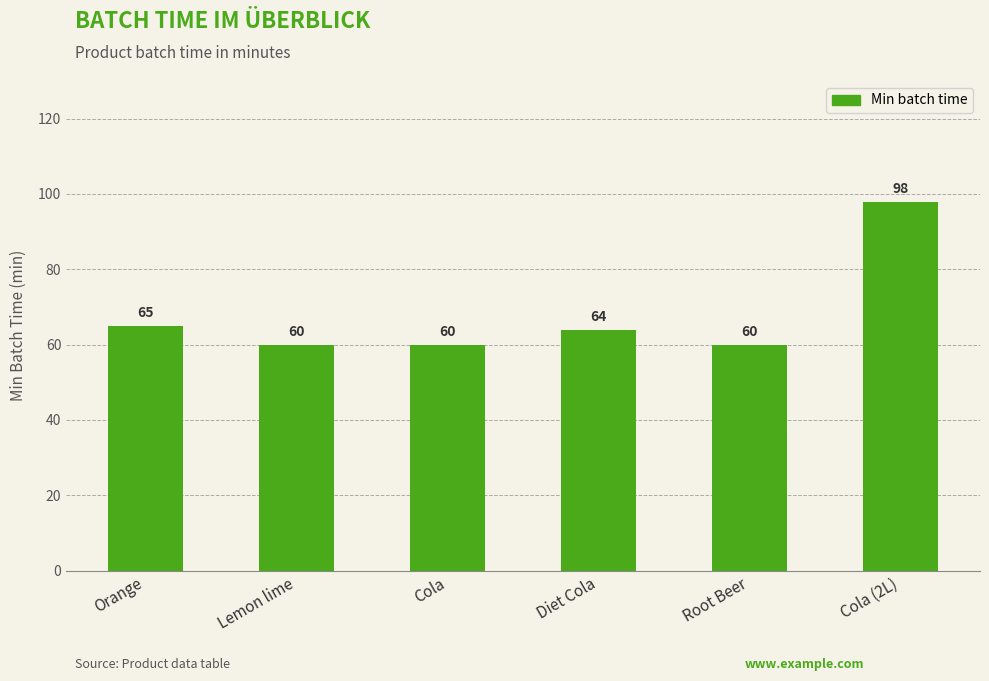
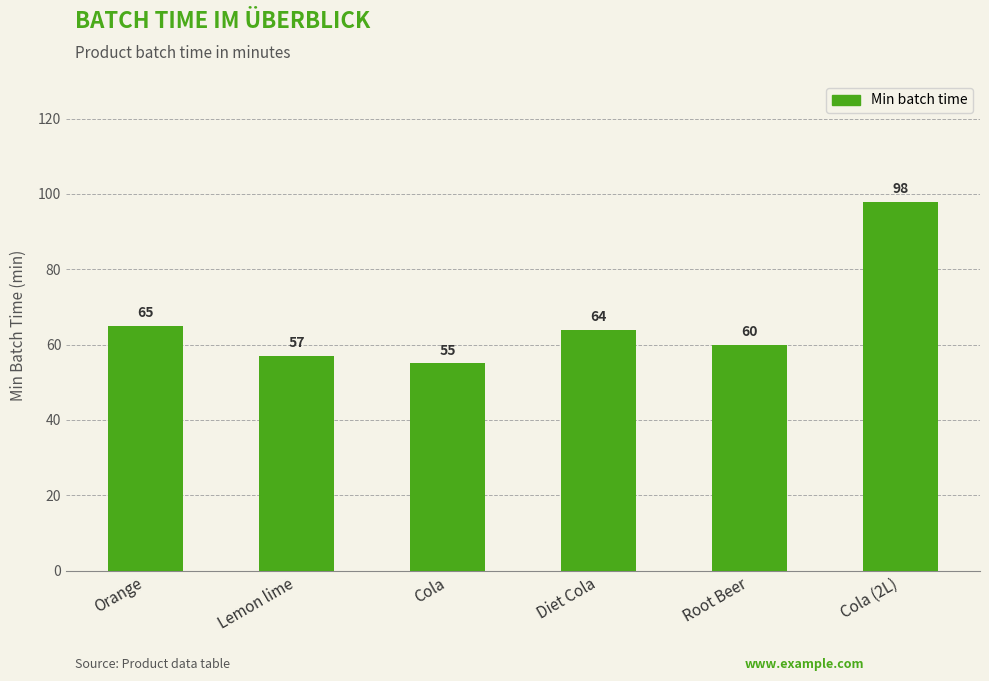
  {
    "Orange": 65,
-   "Lemon lime": 60,
-   "Cola": 60,
+   "Lemon lime": 57,
+   "Cola": 55,
    "Diet Cola": 64,
    "Root Beer": 60,
    "Cola (2L)": 98
  }
